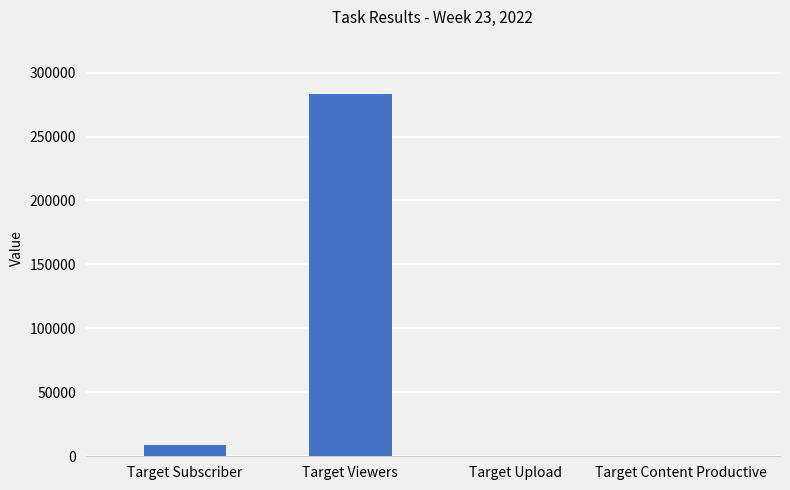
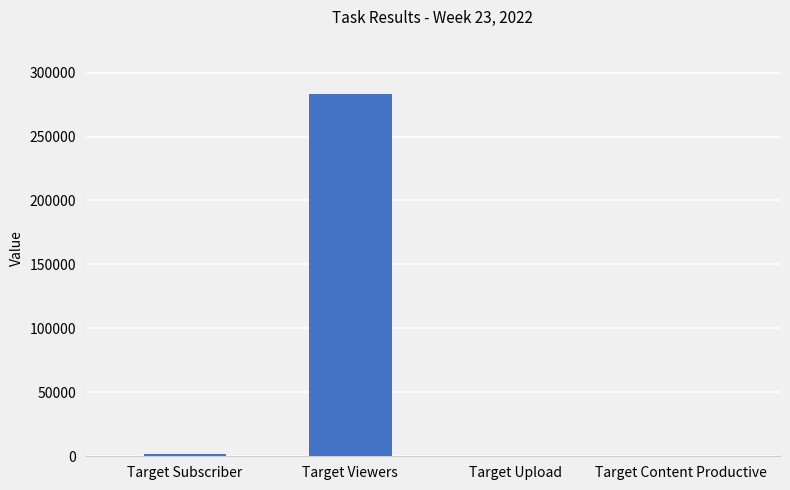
  {
-   "Target Subscriber": 9000,
+   "Target Subscriber": 2000,
    "Target Viewers": 283000
  }
